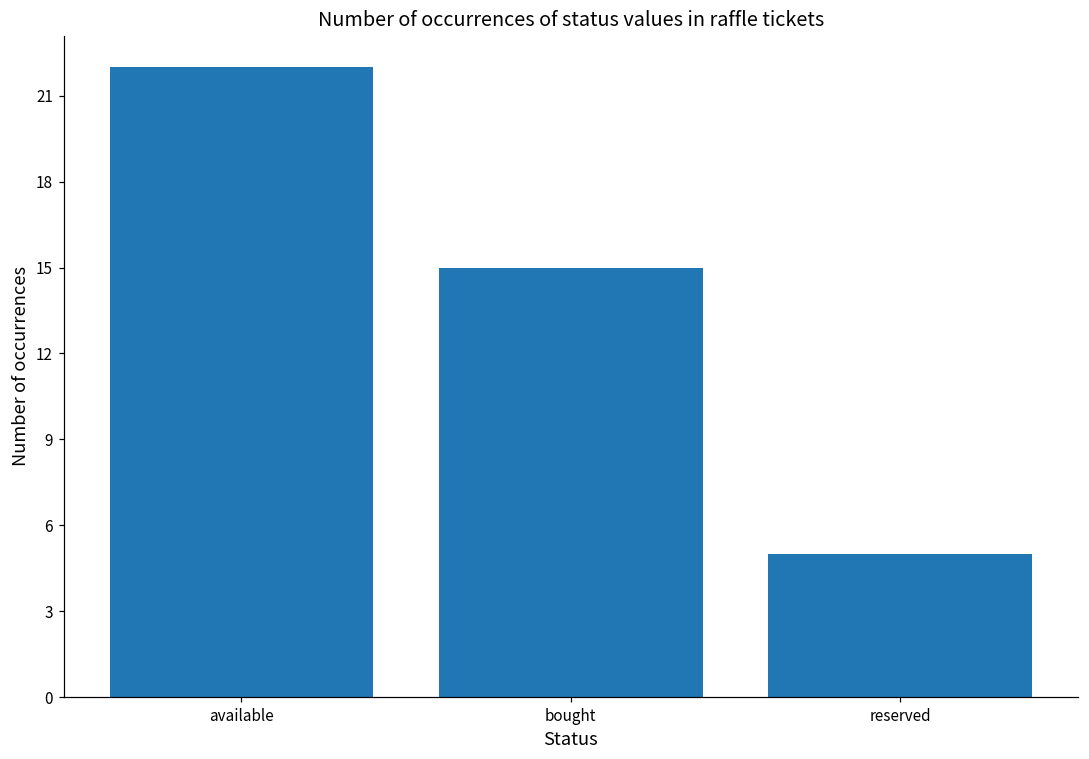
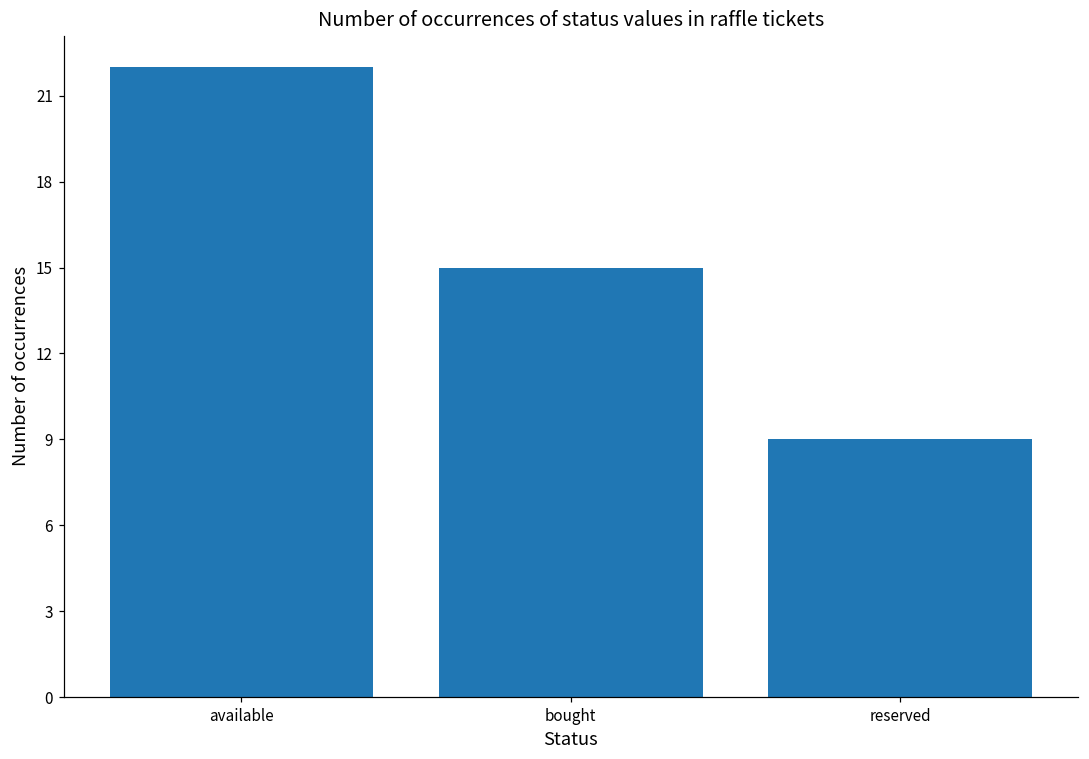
  {
    "available": 22,
    "bought": 15,
-   "reserved": 5
+   "reserved": 9
  }
